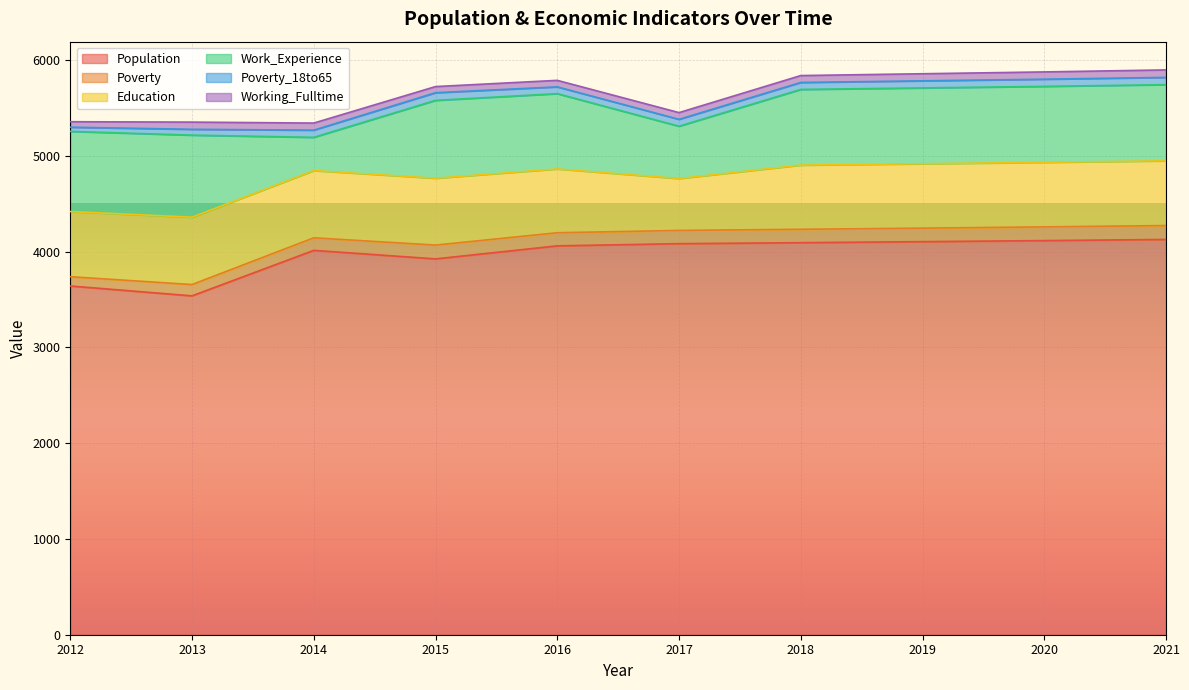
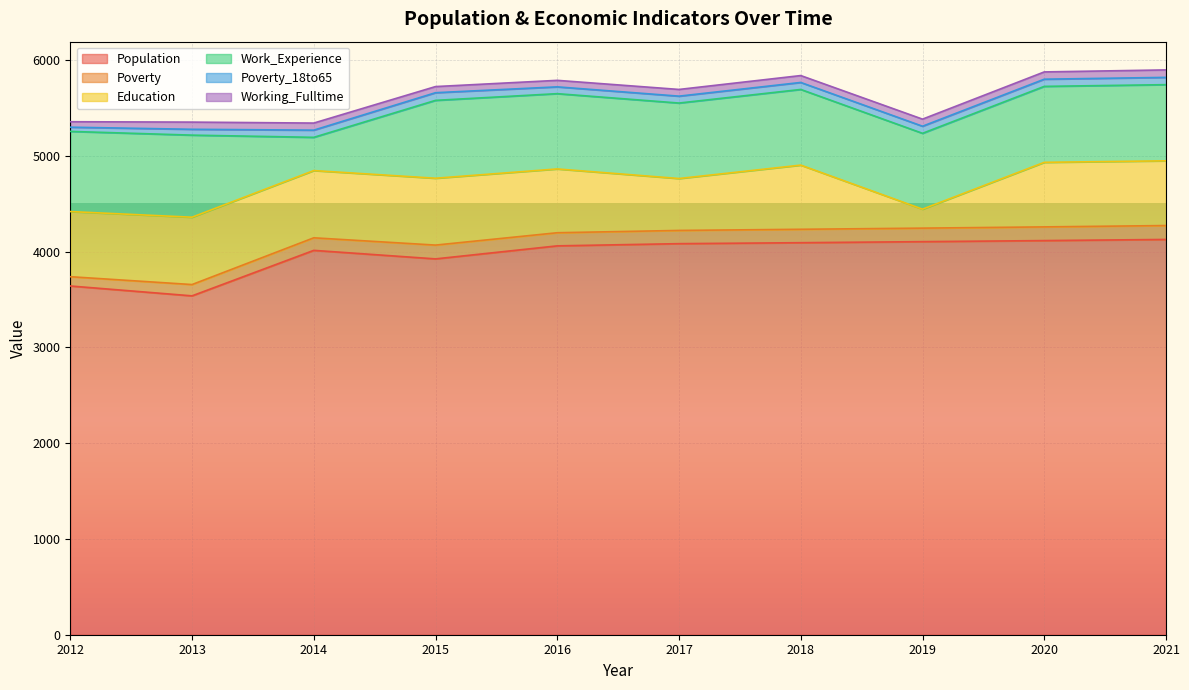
  {
    "Education": {
      "2012": 700,
      "2013": 700,
      "2014": 700,
      "2015": 700,
      "2016": 700,
      "2017": 500,
      "2018": 700,
-     "2019": 700,
+     "2019": 200,
      "2020": 700,
      "2021": 700
    },
    "Work_Experience": {
      "2012": 800,
      "2013": 900,
      "2014": 300,
      "2015": 800,
      "2016": 800,
-     "2017": 500,
+     "2017": 800,
      "2018": 800,
      "2019": 800,
      "2020": 800,
      "2021": 800
    },
    "Poverty_18to65": {
      "2012": 0,
      "2013": 100,
      "2014": 100,
      "2015": 100,
      "2016": 100,
      "2017": 100,
      "2018": 100,
      "2019": 100,
      "2020": 100,
      "2021": 100
    },
    "Working_Fulltime": {
      "2012": 100,
      "2013": 100,
      "2014": 100,
      "2015": 100,
      "2016": 100,
      "2017": 100,
      "2018": 100,
      "2019": 100,
      "2020": 100,
      "2021": 100
    }
  }
